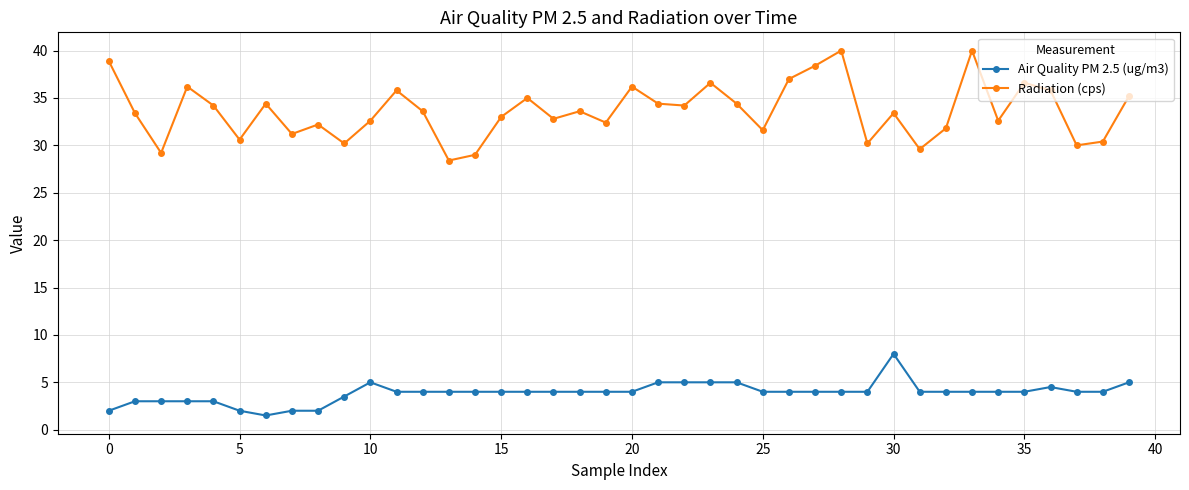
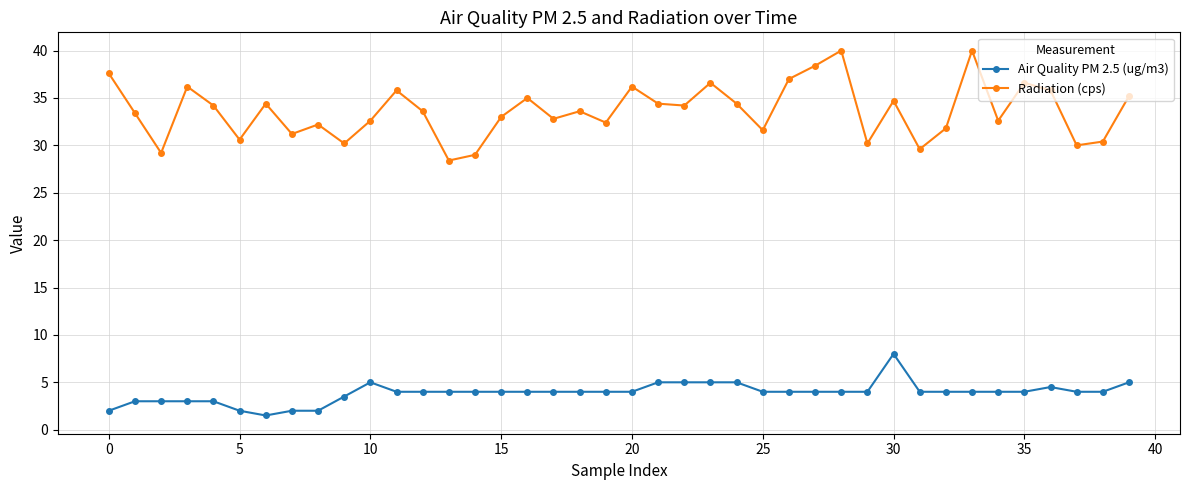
  {
    "Air Quality PM 2.5 (ug/m3)": {
      "0": 2,
      "5": 2,
      "10": 5,
      "15": 4,
      "20": 4,
      "25": 4,
      "30": 8,
      "35": 4
    },
    "Radiation (cps)": {
-     "0": 39,
+     "0": 38,
      "5": 31,
      "10": 33,
      "15": 33,
      "20": 36,
      "25": 32,
-     "30": 33
+     "30": 35
    }
  }
